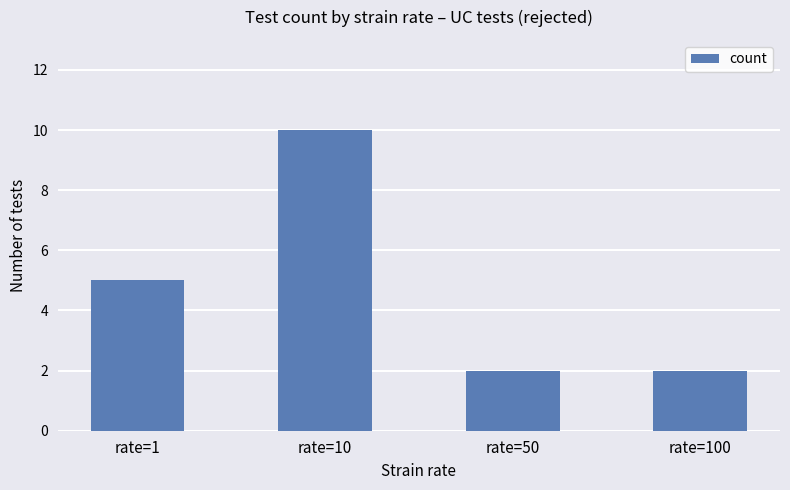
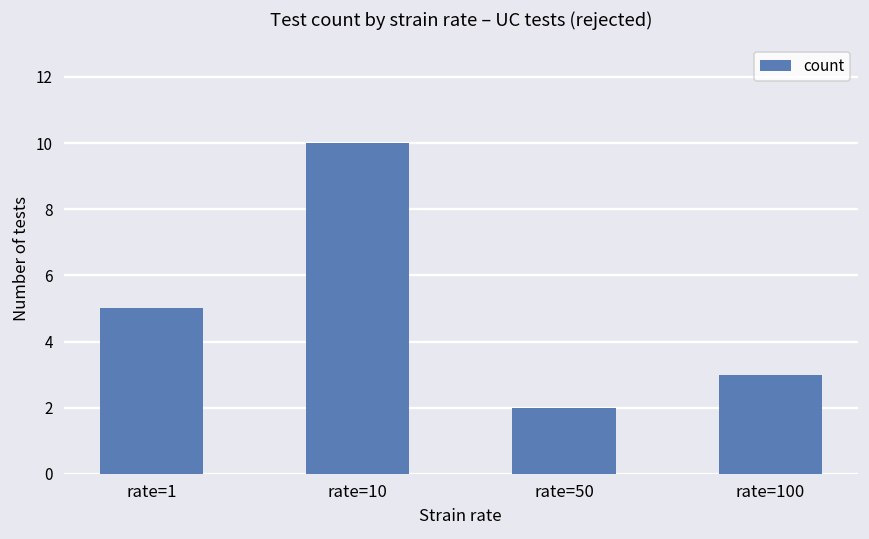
  {
    "rate=1": 5,
    "rate=10": 10,
    "rate=50": 2,
-   "rate=100": 2
+   "rate=100": 3
  }
